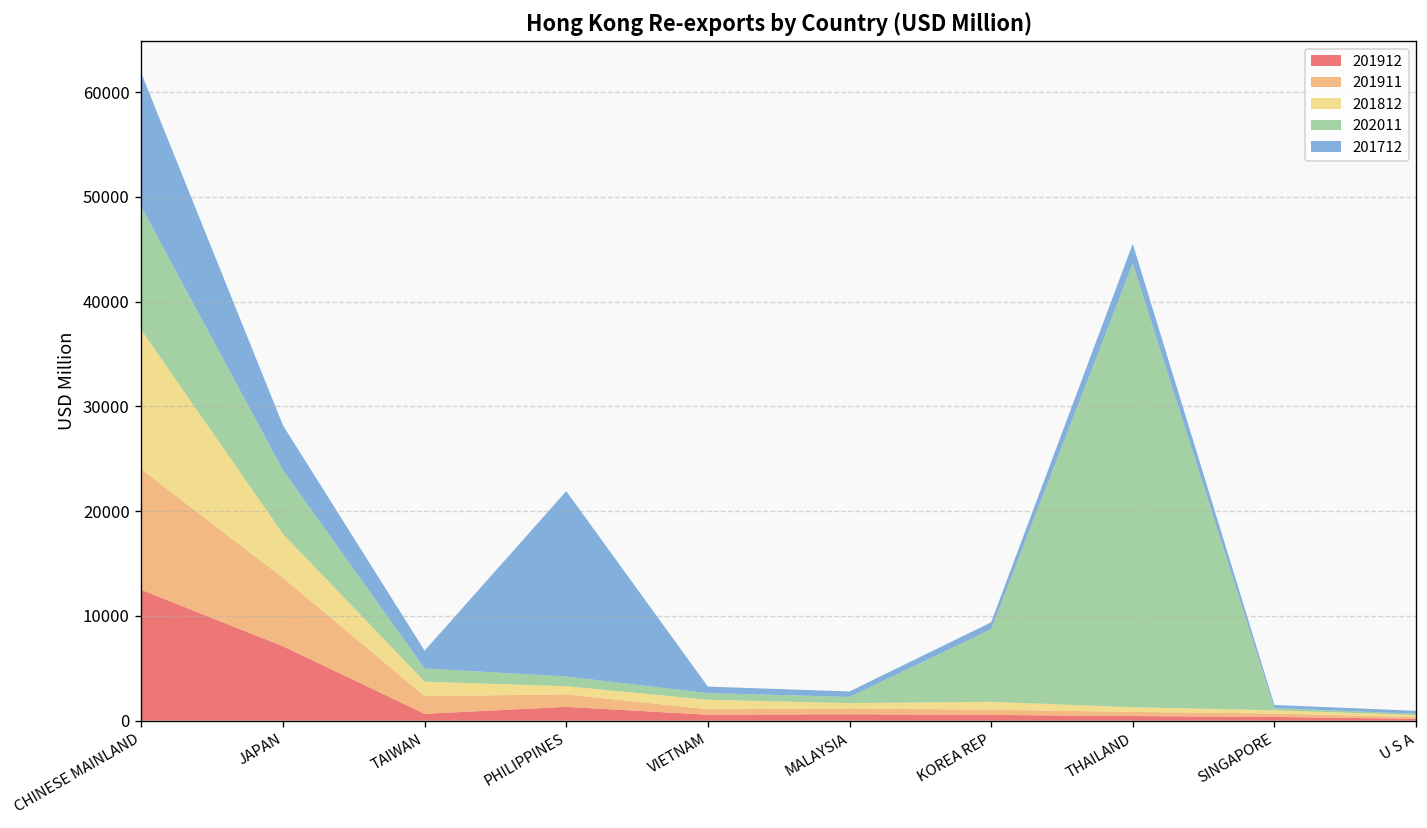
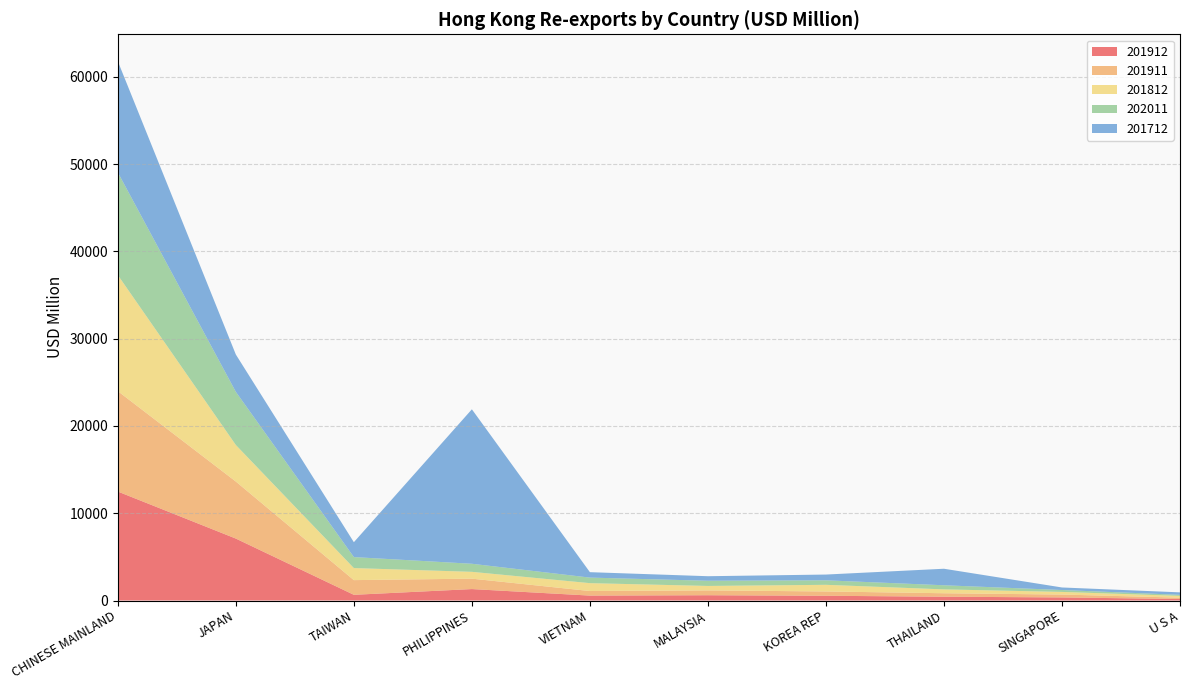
  {
    "201912": {
      "CHINESE MAINLAND": 12000,
      "JAPAN": 7000,
      "TAIWAN": 1000,
      "PHILIPPINES": 1000,
      "VIETNAM": 1000,
      "MALAYSIA": 1000,
      "KOREA REP": 1000,
      "THAILAND": 0,
      "SINGAPORE": 0
    },
    "202011": {
      "CHINESE MAINLAND": 12000,
      "JAPAN": 6000,
      "TAIWAN": 1000,
      "PHILIPPINES": 1000,
      "VIETNAM": 1000,
      "MALAYSIA": 1000,
-     "KOREA REP": 7000,
-     "THAILAND": 42000
+     "KOREA REP": 1000,
+     "THAILAND": 0
    },
    "201712": {
      "CHINESE MAINLAND": 13000,
      "JAPAN": 4000,
      "TAIWAN": 2000,
      "PHILIPPINES": 18000,
      "VIETNAM": 1000,
      "MALAYSIA": 1000,
      "KOREA REP": 1000,
      "THAILAND": 2000
    }
  }
